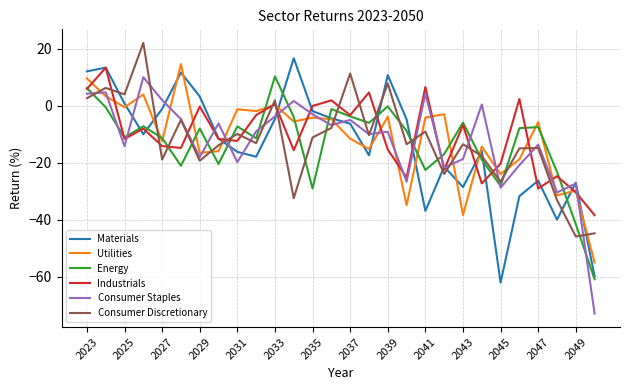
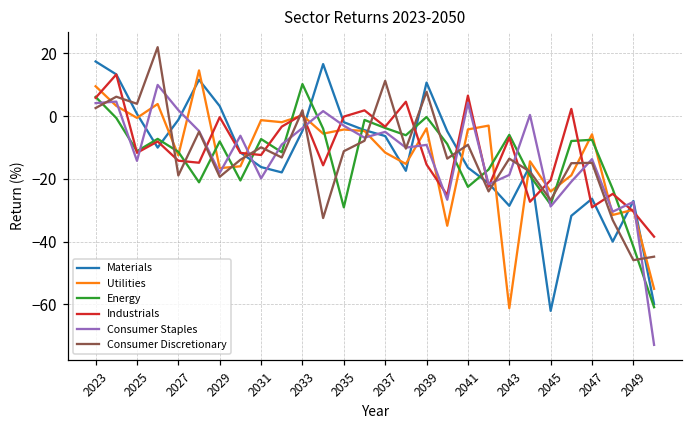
  {
    "Materials": {
-     "2023": 12,
+     "2023": 17,
      "2025": 1,
      "2027": -1,
      "2029": 3,
      "2031": -16,
      "2035": -2,
      "2037": -6,
      "2039": 11,
-     "2041": -37,
+     "2041": -16,
      "2043": -29,
      "2045": -62,
      "2047": -26
    },
    "Utilities": {
      "2023": 10,
      "2025": -1,
      "2027": -13,
      "2029": -17,
      "2031": -1,
      "2035": -4,
      "2037": -12,
      "2039": -4,
      "2041": -4,
-     "2043": -38,
+     "2043": -61,
      "2045": -24,
      "2047": -6
    },
    "Energy": {
      "2027": -11,
      "2029": -8,
      "2031": -7,
      "2033": 10,
      "2035": -29,
      "2039": 0,
      "2041": -23,
      "2047": -8,
      "2049": -42
    },
    "Industrials": {
      "2027": -14,
      "2029": 0,
      "2031": -12,
      "2035": 0,
      "2039": -15,
      "2041": 7,
      "2045": -20,
      "2047": -29
    },
    "Consumer Staples": {
      "2023": 4,
      "2025": -14,
      "2027": 2,
      "2029": -18,
      "2031": -20,
      "2035": -3,
      "2037": -5,
      "2039": -9,
      "2041": 4,
      "2043": -19,
      "2047": -14
    },
    "Consumer Discretionary": {
      "2023": 3,
      "2025": 4,
      "2027": -19,
      "2029": -19,
      "2031": -10,
      "2033": 2,
      "2035": -11,
      "2037": 11,
      "2039": 8,
      "2041": -9,
      "2043": -14,
      "2045": -27,
      "2047": -15,
      "2049": -46
    }
  }
